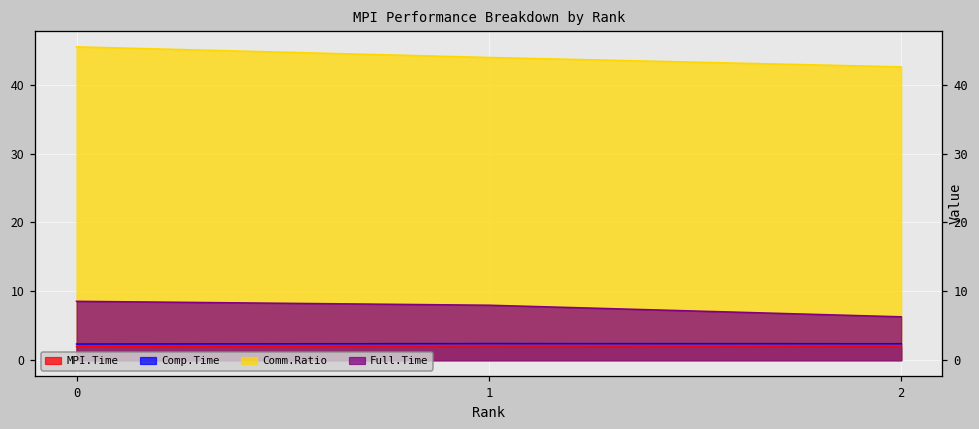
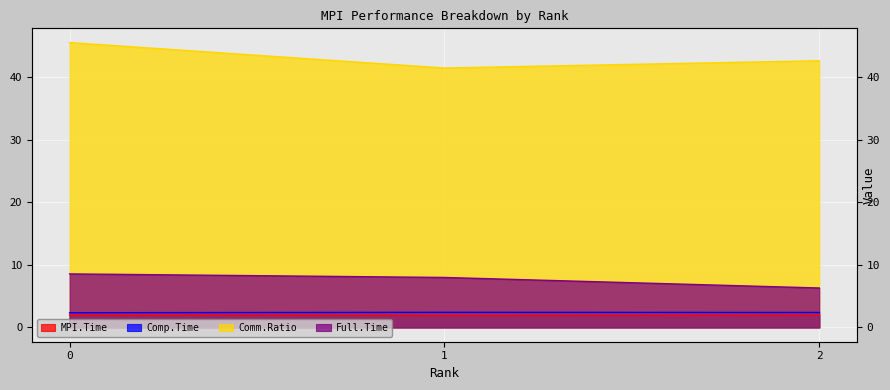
  {
    "MPI.Time": {
      "1": 2,
      "2": 2
    },
    "Comp.Time": {
      "1": 2,
      "2": 2
    },
    "Comm.Ratio": {
      "0": 46,
-     "1": 44,
+     "1": 41,
      "2": 43
    },
    "Full.Time": {
      "0": 9,
      "1": 8,
      "2": 6
    }
  }
